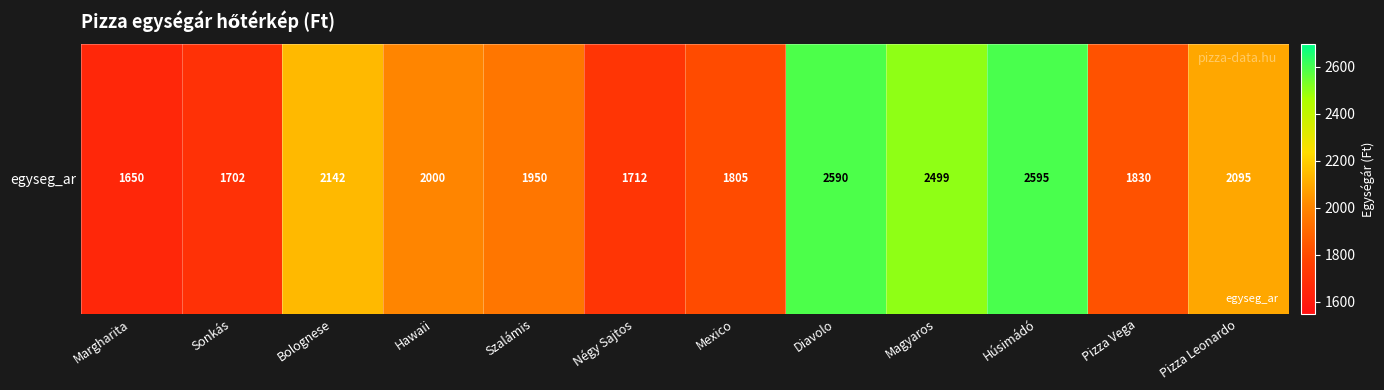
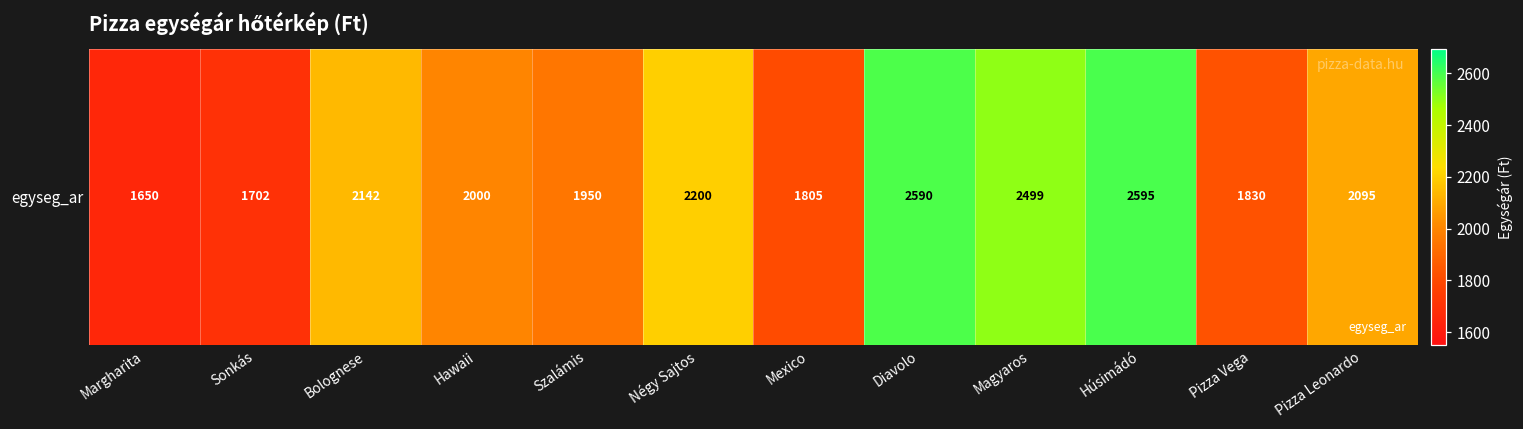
  {
    "egyseg_ar": {
      "Margharita": 1650,
      "Sonkás": 1702,
      "Bolognese": 2142,
      "Hawaii": 2000,
      "Szalámis": 1950,
-     "Négy Sajtos": 1712,
+     "Négy Sajtos": 2200,
      "Mexico": 1805,
      "Diavolo": 2590,
      "Magyaros": 2499,
      "Húsimádó": 2595,
      "Pizza Vega": 1830
    }
  }
